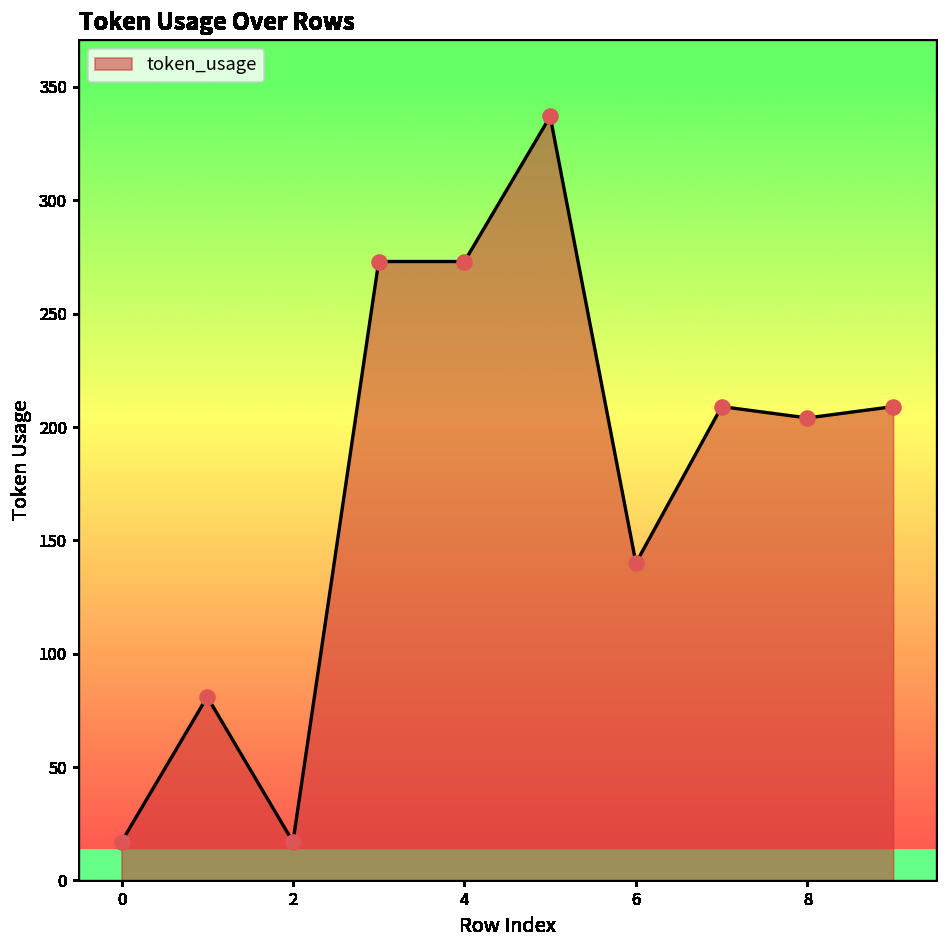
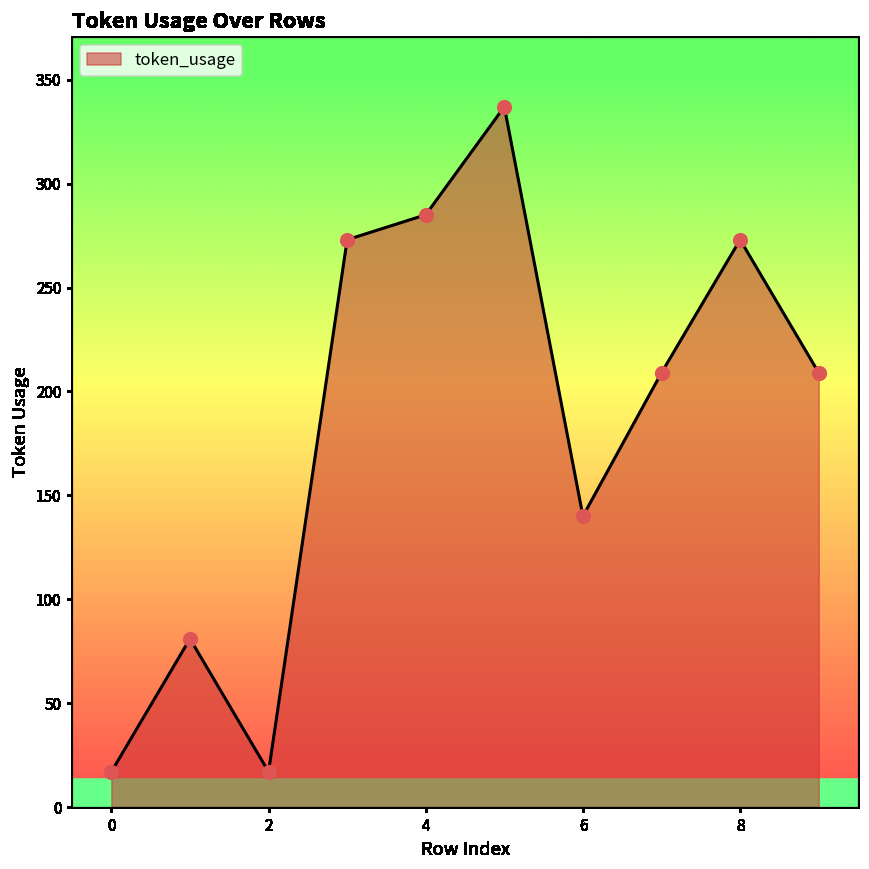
  {
    "0": 17,
    "2": 17,
-   "4": 273,
+   "4": 285,
    "6": 140,
-   "8": 204
+   "8": 273
  }
